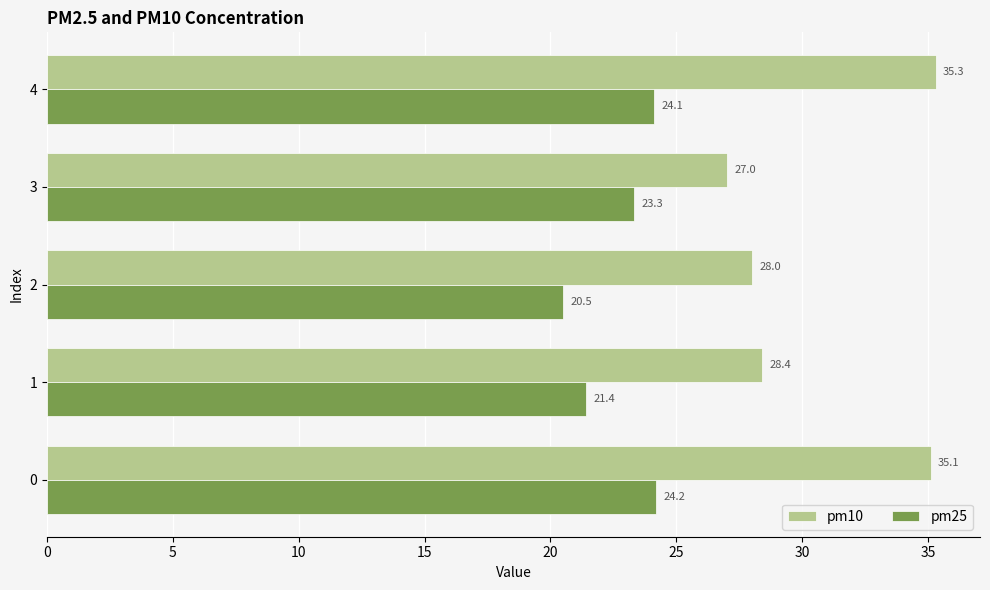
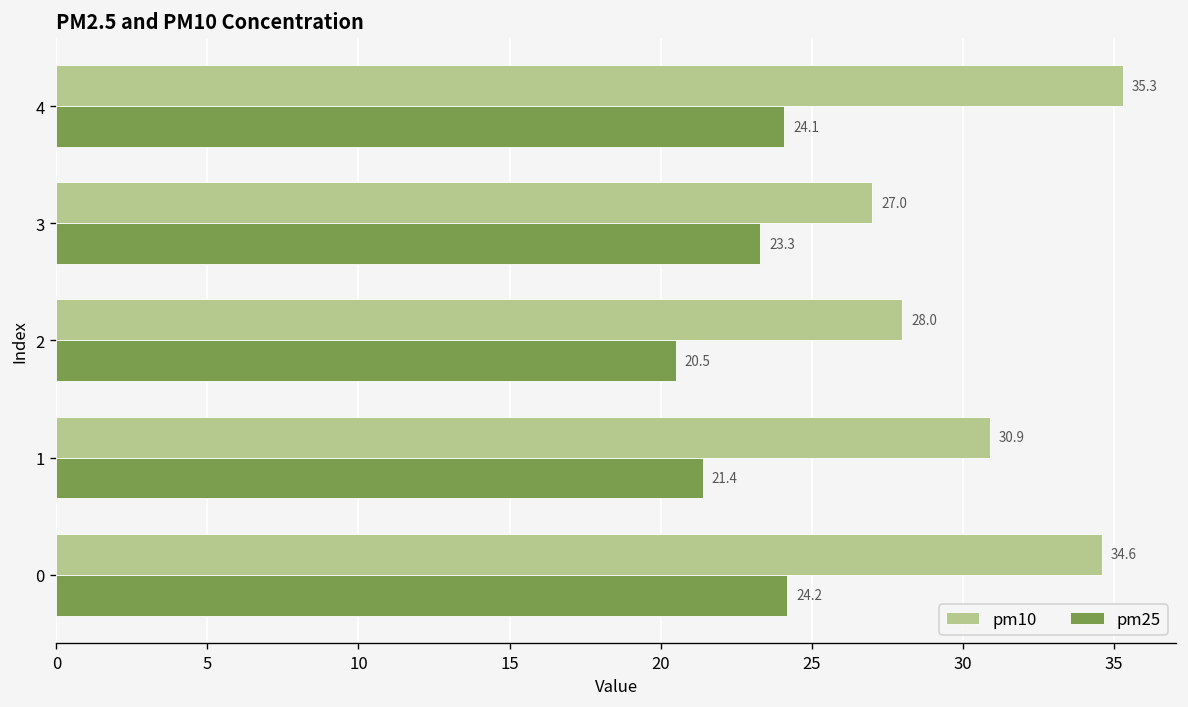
  {
    "pm10": {
      "4": 35.3,
      "3": 27.0,
      "2": 28.0,
-     "1": 28.4,
-     "0": 35.1
+     "1": 30.9,
+     "0": 34.6
    },
    "pm25": {
      "4": 24.1,
      "3": 23.3,
      "2": 20.5,
      "1": 21.4,
      "0": 24.2
    }
  }
